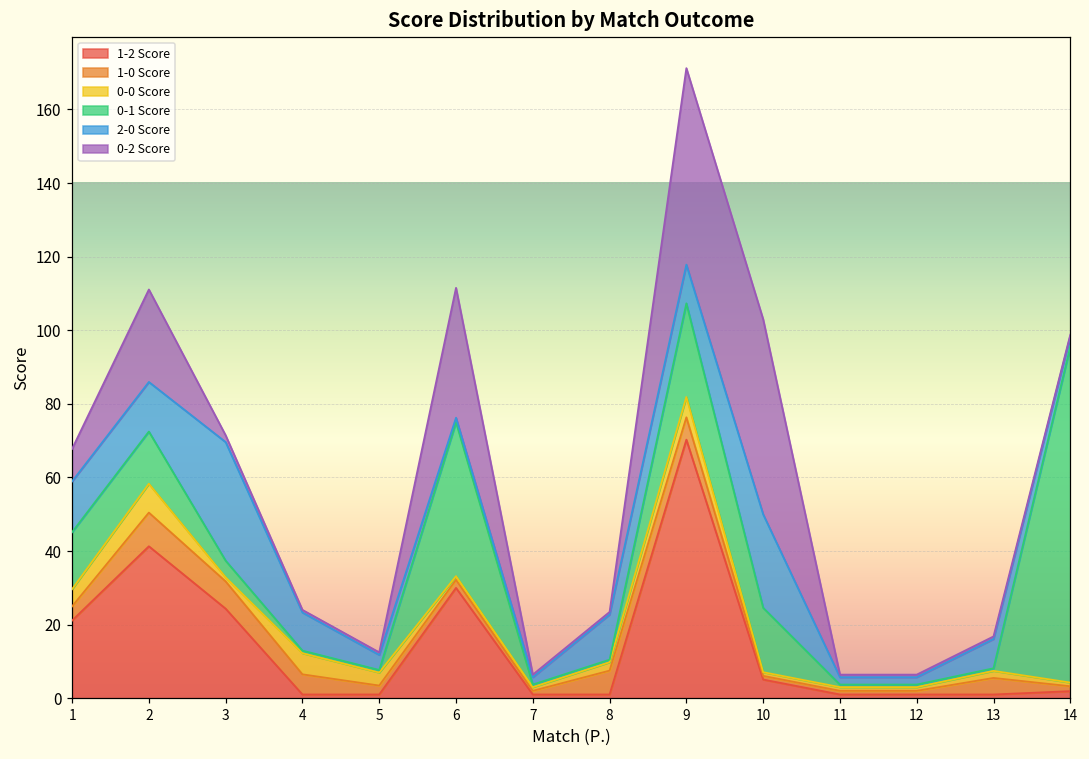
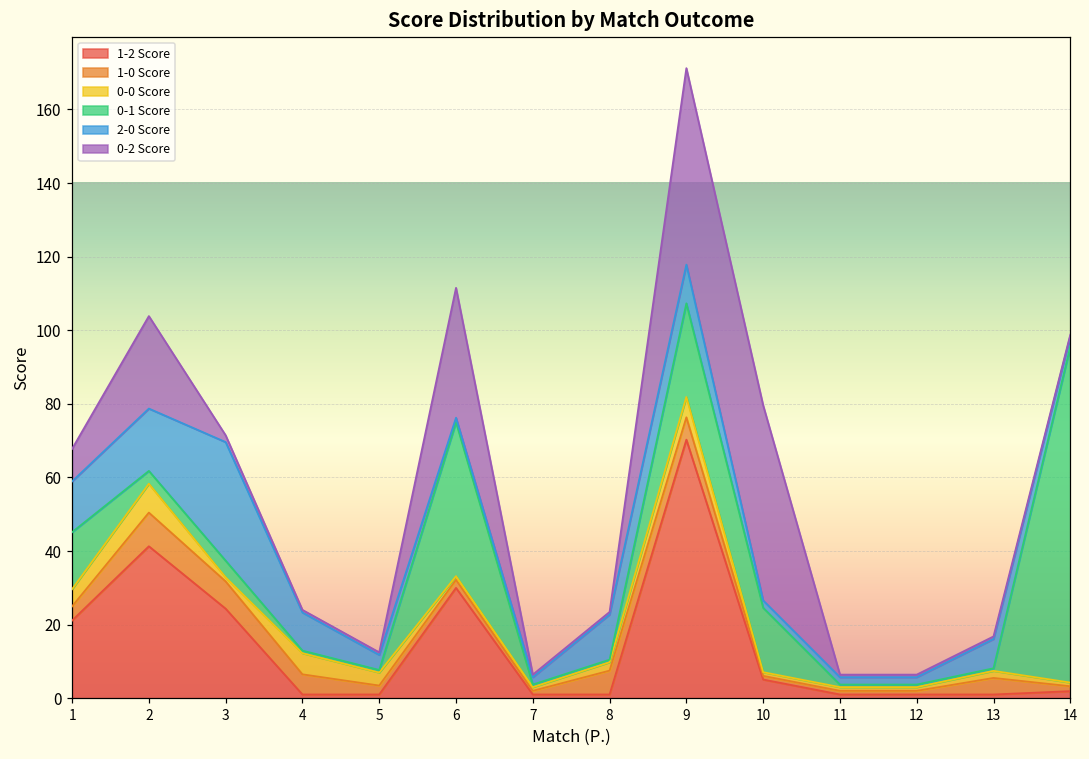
  {
    "0-0 Score": {
      "1": 5,
      "2": 8,
      "3": 1,
      "6": 1,
      "9": 6,
      "10": 1,
      "14": 1
    },
    "0-1 Score": {
      "1": 15,
-     "2": 14,
+     "2": 3,
      "3": 5,
      "6": 42,
      "9": 25,
      "10": 18,
      "14": 91
    },
    "2-0 Score": {
      "1": 14,
-     "2": 13,
+     "2": 17,
      "3": 32,
      "6": 1,
      "9": 11,
-     "10": 25
+     "10": 2
    },
    "0-2 Score": {
      "1": 9,
      "2": 25,
      "3": 2,
      "6": 35,
      "9": 53,
      "10": 53
    }
  }
